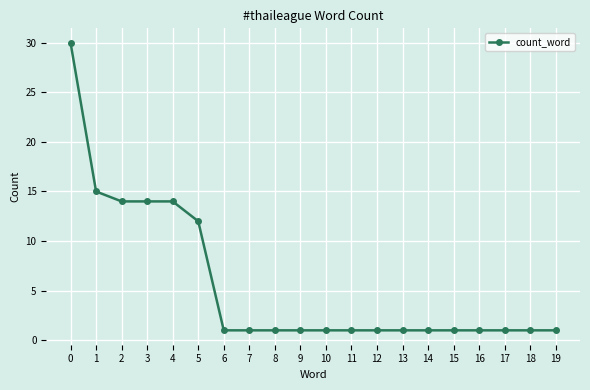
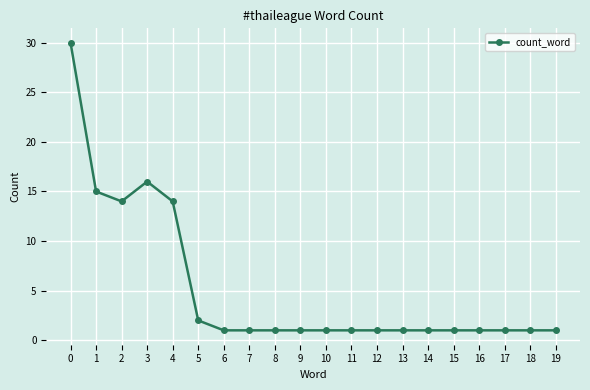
  {
    "0": 30,
    "1": 15,
    "2": 14,
-   "3": 14,
+   "3": 16,
    "4": 14,
-   "5": 12,
+   "5": 2,
    "6": 1,
    "7": 1,
    "8": 1,
    "9": 1,
    "10": 1,
    "11": 1,
    "12": 1,
    "13": 1,
    "14": 1,
    "15": 1,
    "16": 1,
    "17": 1,
    "18": 1,
    "19": 1
  }
